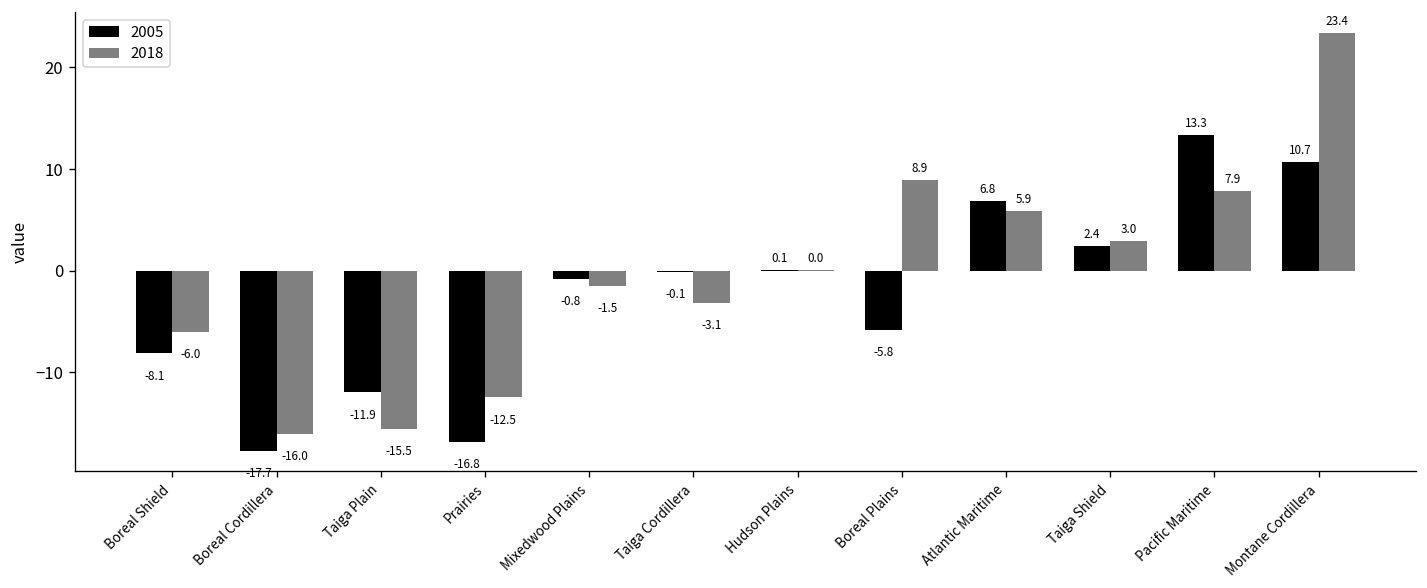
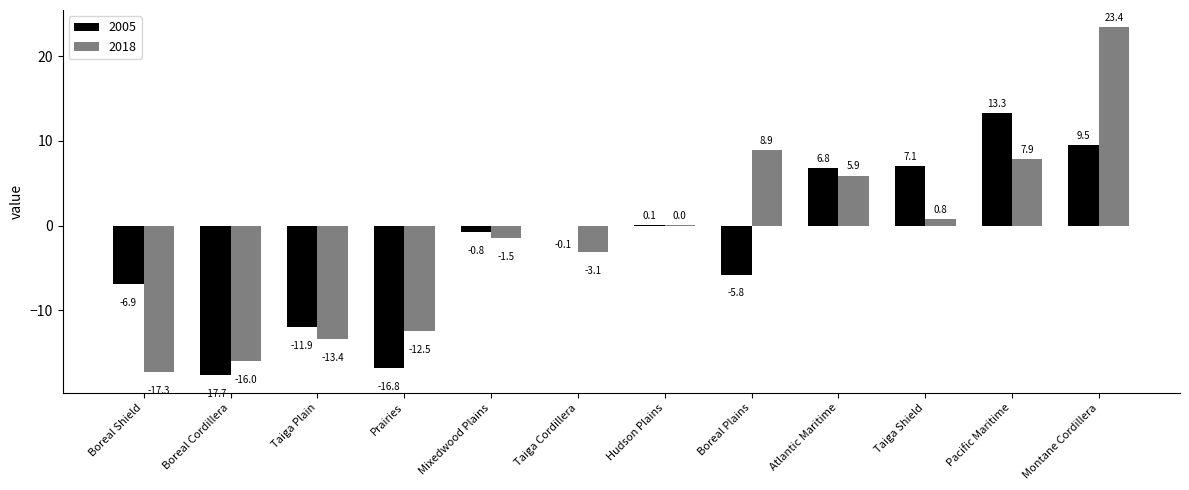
  {
    "2005": {
-     "Boreal Shield": -8.1,
+     "Boreal Shield": -6.9,
      "Boreal Cordillera": -17.7,
      "Taiga Plain": -11.9,
      "Prairies": -16.8,
      "Mixedwood Plains": -0.8,
      "Taiga Cordillera": -0.1,
      "Hudson Plains": 0.1,
      "Boreal Plains": -5.8,
      "Atlantic Maritime": 6.8,
-     "Taiga Shield": 2.4,
+     "Taiga Shield": 7.1,
      "Pacific Maritime": 13.3,
-     "Montane Cordillera": 10.7
+     "Montane Cordillera": 9.5
    },
    "2018": {
-     "Boreal Shield": -6.0,
+     "Boreal Shield": -17.3,
      "Boreal Cordillera": -16.0,
-     "Taiga Plain": -15.5,
+     "Taiga Plain": -13.4,
      "Prairies": -12.5,
      "Mixedwood Plains": -1.5,
      "Taiga Cordillera": -3.1,
      "Hudson Plains": 0.0,
      "Boreal Plains": 8.9,
      "Atlantic Maritime": 5.9,
-     "Taiga Shield": 3.0,
+     "Taiga Shield": 0.8,
      "Pacific Maritime": 7.9,
      "Montane Cordillera": 23.4
    }
  }
